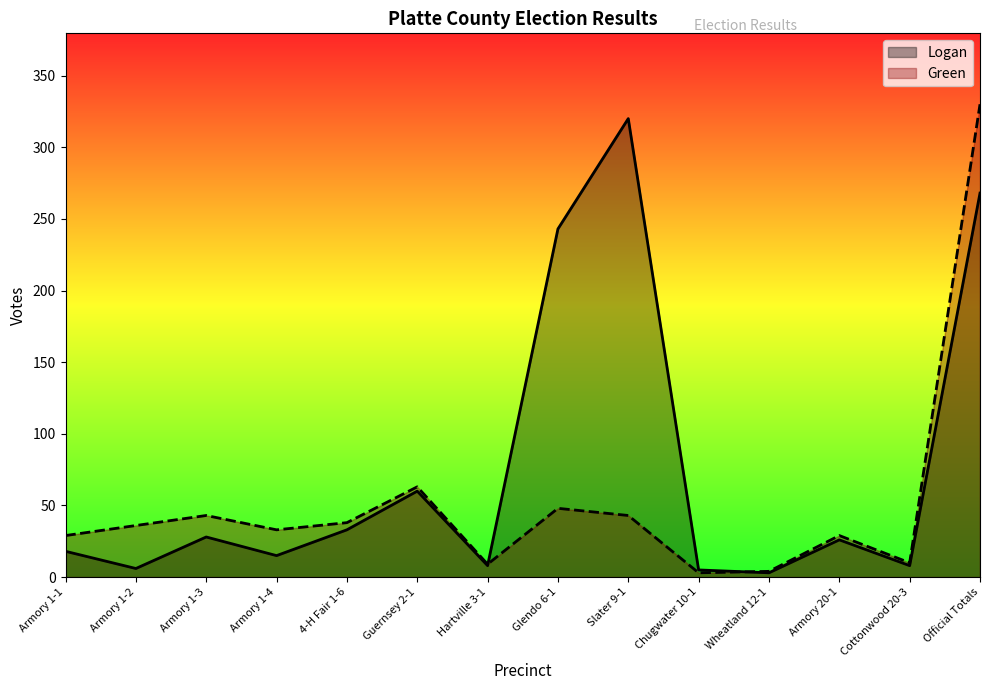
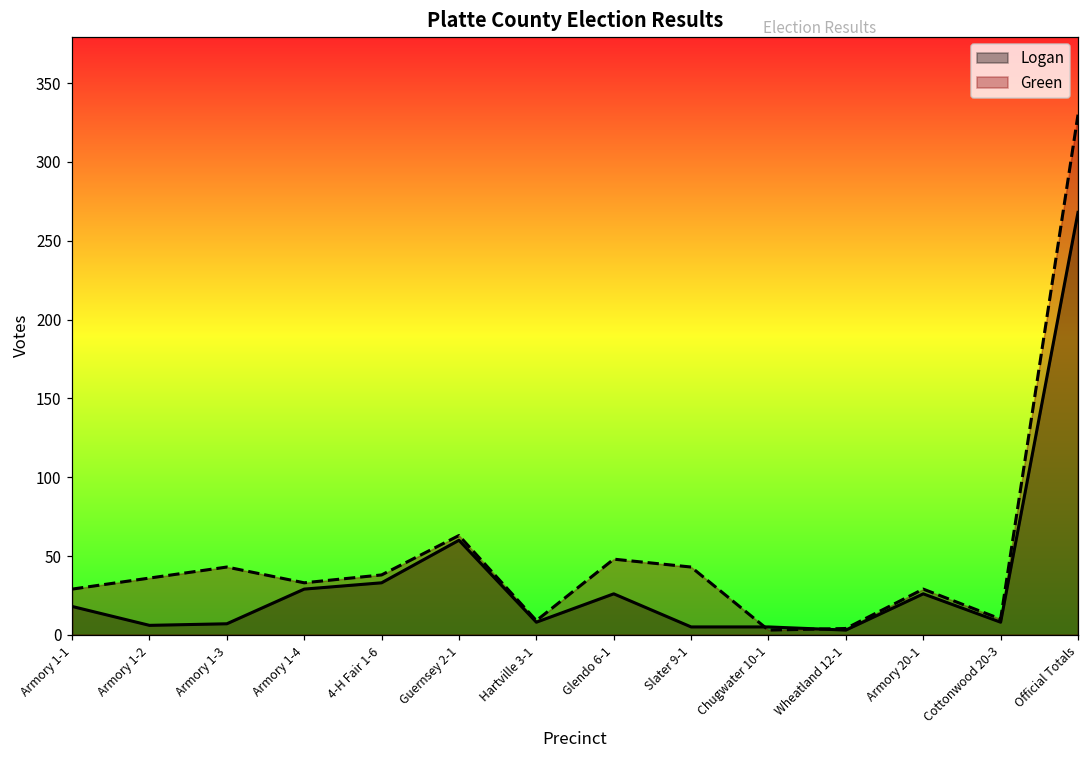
  {
    "Logan": {
      "Armory 1-1": 18,
      "Armory 1-2": 6,
-     "Armory 1-3": 28,
-     "Armory 1-4": 15,
+     "Armory 1-3": 7,
+     "Armory 1-4": 29,
      "4-H Fair 1-6": 33,
      "Guernsey 2-1": 60,
-     "Glendo 6-1": 243,
-     "Slater 9-1": 320,
+     "Glendo 6-1": 26,
+     "Slater 9-1": 5,
      "Chugwater 10-1": 5,
      "Armory 20-1": 26,
      "Cottonwood 20-3": 8,
      "Official Totals": 268
    },
    "Green": {
      "Armory 1-1": 29,
      "Armory 1-2": 36,
      "Armory 1-3": 43,
      "Armory 1-4": 33,
      "4-H Fair 1-6": 38,
      "Guernsey 2-1": 63,
      "Glendo 6-1": 48,
      "Slater 9-1": 43,
      "Chugwater 10-1": 3,
      "Armory 20-1": 29,
      "Cottonwood 20-3": 10,
      "Official Totals": 330
    }
  }
